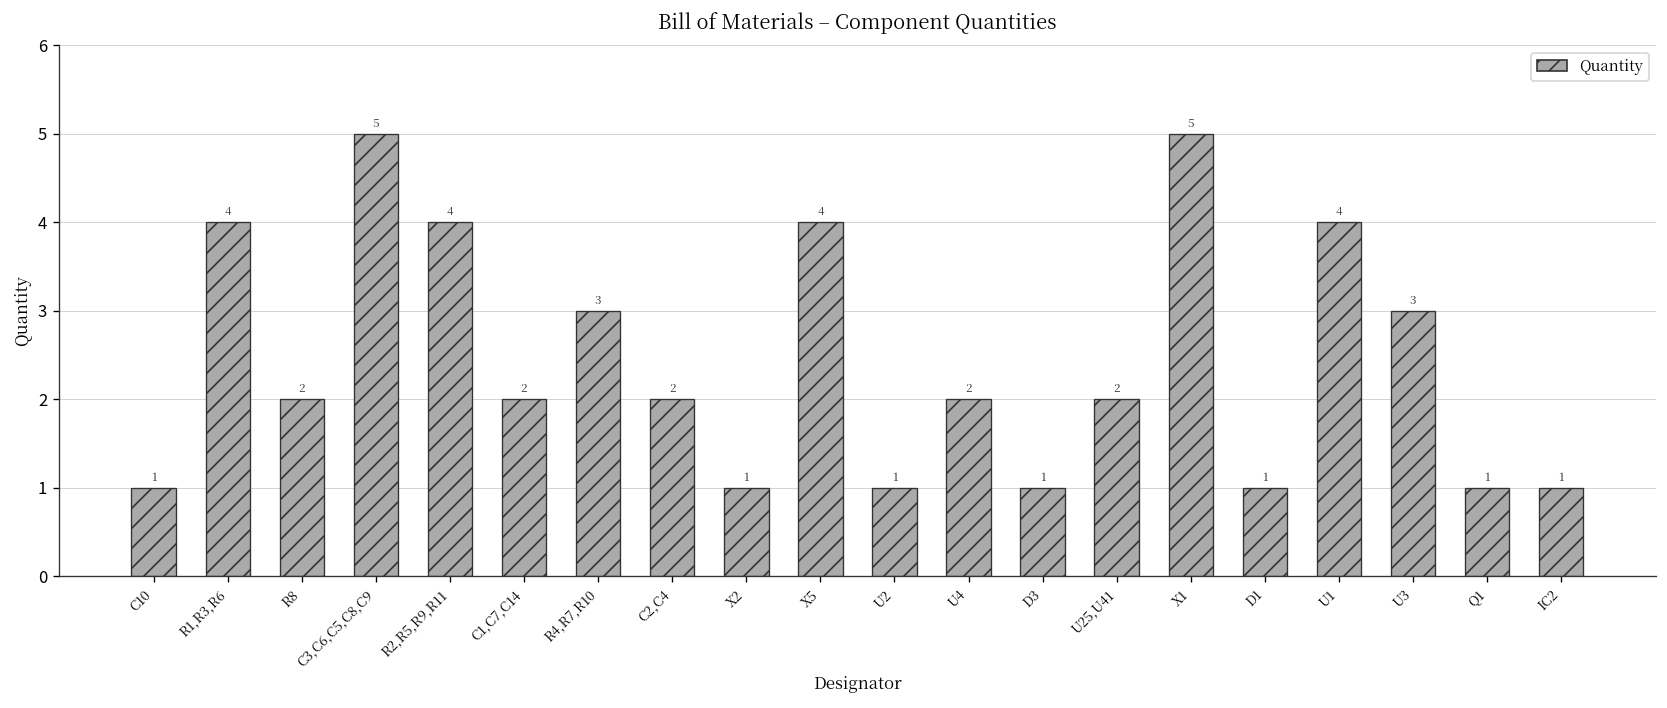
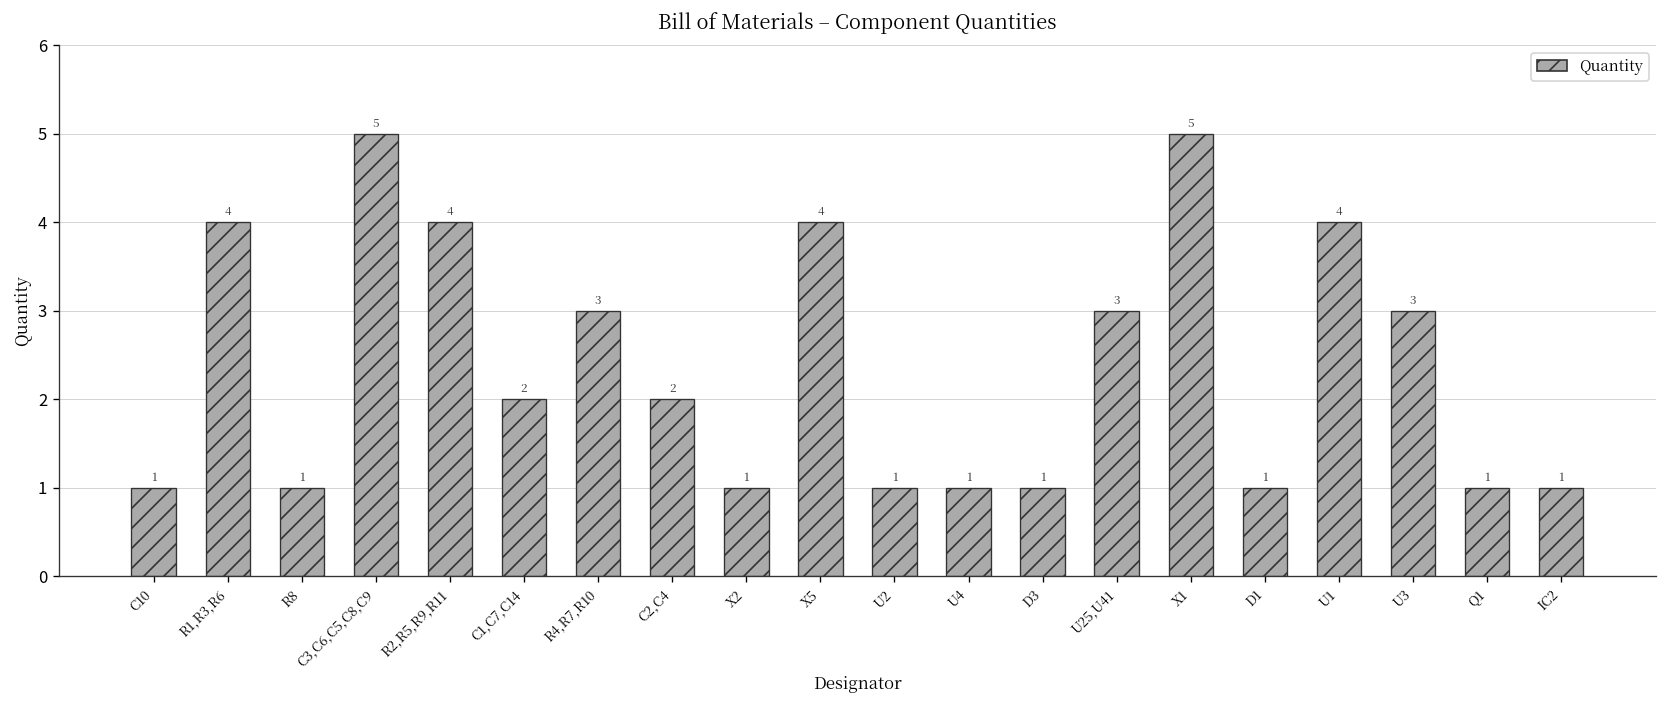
  {
    "C10": 1,
    "R1,R3,R6": 4,
-   "R8": 2,
+   "R8": 1,
    "C3,C6,C5,C8,C9": 5,
    "R2,R5,R9,R11": 4,
    "C1,C7,C14": 2,
    "R4,R7,R10": 3,
    "C2,C4": 2,
    "X2": 1,
    "X5": 4,
    "U2": 1,
-   "U4": 2,
+   "U4": 1,
    "D3": 1,
-   "U25,U41": 2,
+   "U25,U41": 3,
    "X1": 5,
    "D1": 1,
    "U1": 4,
    "U3": 3,
    "Q1": 1,
    "IC2": 1
  }
